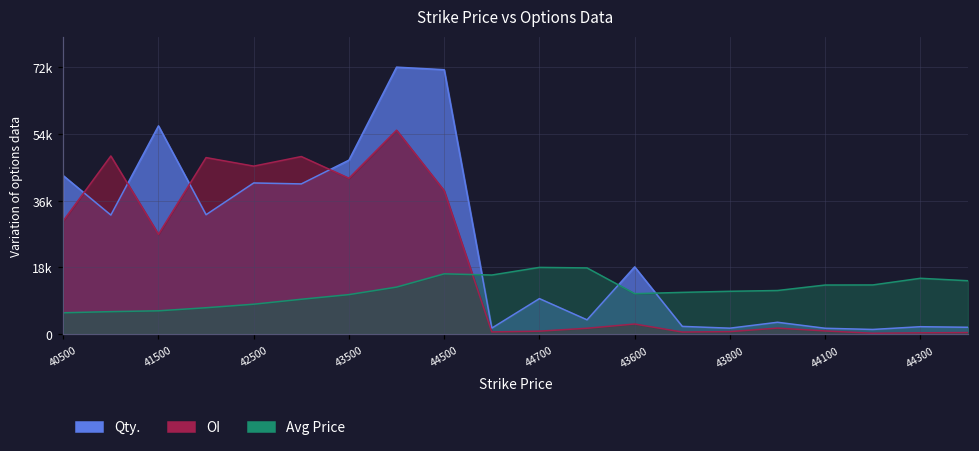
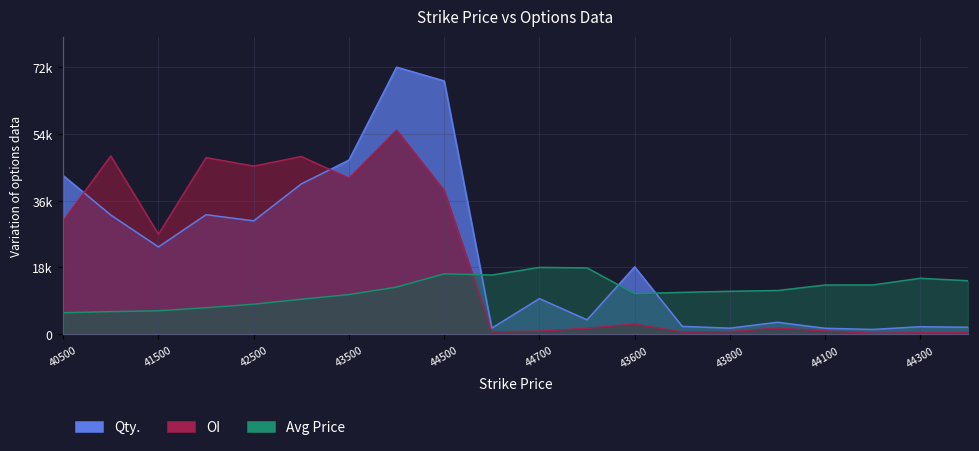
  {
    "Qty.": {
      "40500": 43000,
-     "41500": 56000,
-     "42500": 41000,
+     "41500": 24000,
+     "42500": 31000,
      "43500": 47000,
-     "44500": 71000,
+     "44500": 68000,
      "44700": 10000,
      "43600": 18000,
      "43800": 2000,
      "44300": 2000
    }
  }
